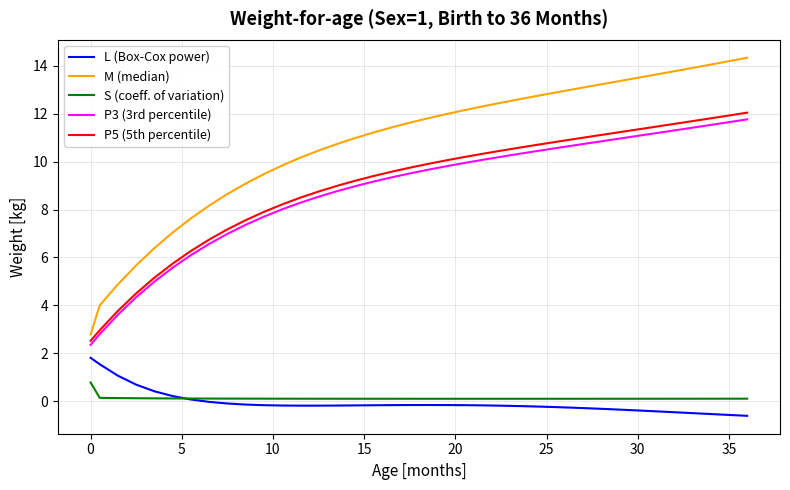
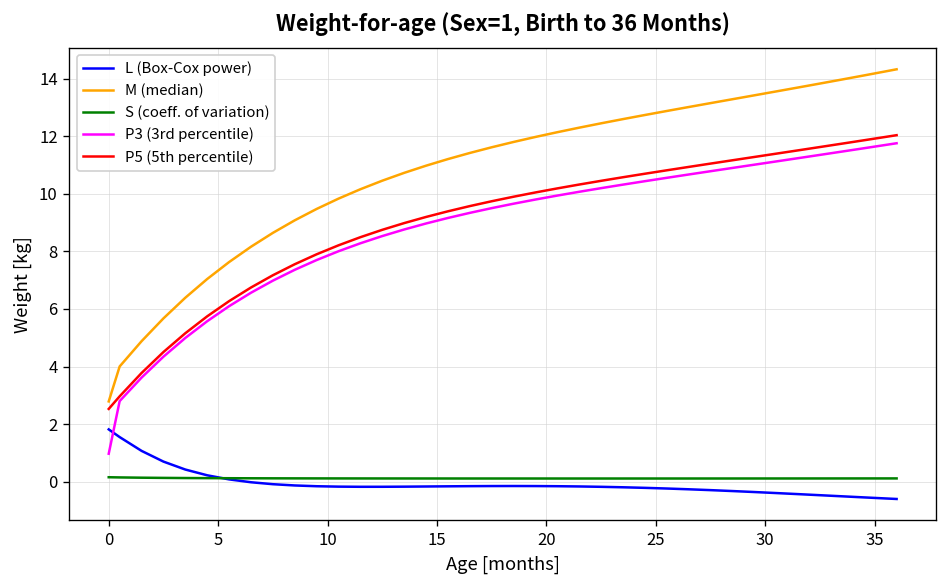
  {
    "L (Box-Cox power)": {
      "0": 1.8
    },
    "M (median)": {
      "0": 2.8
    },
    "S (coeff. of variation)": {
-     "0": 0.8
+     "0": 0.2
    },
    "P3 (3rd percentile)": {
-     "0": 2.4
+     "0": 1.0
    },
    "P5 (5th percentile)": {
      "0": 2.5
    }
  }
